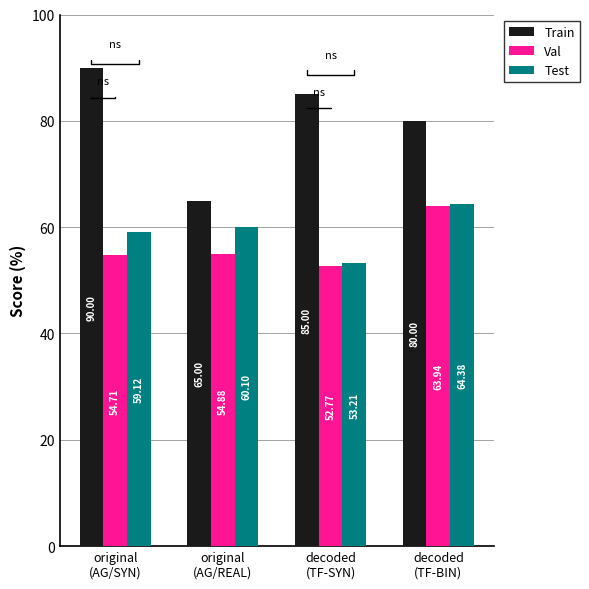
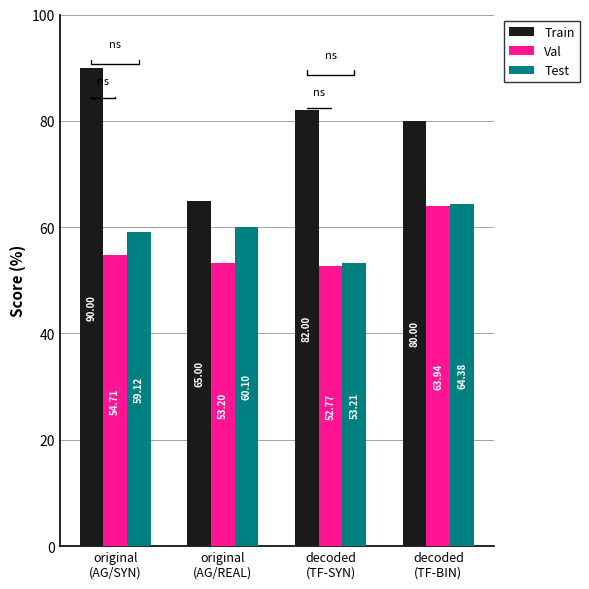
  {
    "Train": {
      "original (AG/SYN)": 90.00,
      "original (AG/REAL)": 65.00,
-     "decoded (TF-SYN)": 85.00,
+     "decoded (TF-SYN)": 82.00,
      "decoded (TF-BIN)": 80.00
    },
    "Val": {
      "original (AG/SYN)": 54.71,
-     "original (AG/REAL)": 54.88,
+     "original (AG/REAL)": 53.20,
      "decoded (TF-SYN)": 52.77,
      "decoded (TF-BIN)": 63.94
    },
    "Test": {
      "original (AG/SYN)": 59.12,
      "original (AG/REAL)": 60.10,
      "decoded (TF-SYN)": 53.21,
      "decoded (TF-BIN)": 64.38
    }
  }
